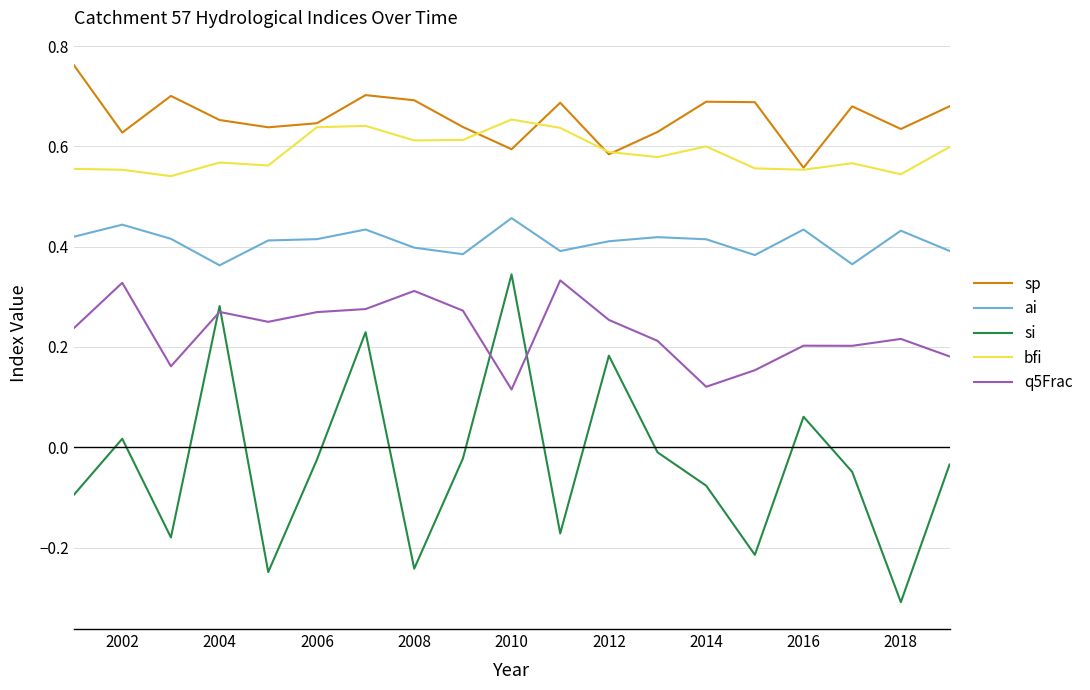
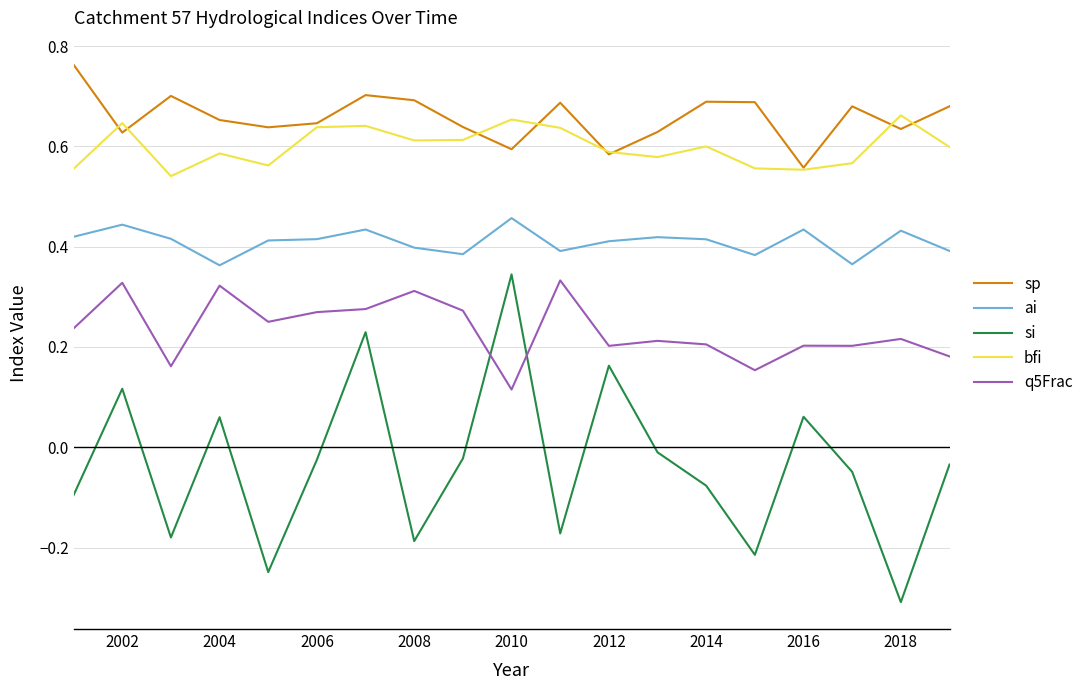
  {
    "sp": {
      "2002": 0.63,
      "2004": 0.65,
      "2006": 0.65,
      "2008": 0.69,
      "2010": 0.59,
      "2014": 0.69,
      "2018": 0.63
    },
    "ai": {
      "2002": 0.44,
      "2004": 0.36,
      "2006": 0.42,
      "2008": 0.40,
      "2010": 0.46,
      "2012": 0.41,
      "2014": 0.41,
      "2016": 0.43,
      "2018": 0.43
    },
    "si": {
-     "2002": 0.02,
-     "2004": 0.28,
+     "2002": 0.12,
+     "2004": 0.06,
      "2006": -0.02,
-     "2008": -0.24,
+     "2008": -0.19,
      "2010": 0.34,
-     "2012": 0.18,
+     "2012": 0.16,
      "2014": -0.08,
      "2016": 0.06,
      "2018": -0.31
    },
    "bfi": {
-     "2002": 0.55,
-     "2004": 0.57,
+     "2002": 0.65,
+     "2004": 0.59,
      "2006": 0.64,
      "2008": 0.61,
      "2010": 0.65,
      "2014": 0.60,
-     "2018": 0.54
+     "2018": 0.66
    },
    "q5Frac": {
      "2002": 0.33,
-     "2004": 0.27,
+     "2004": 0.32,
      "2006": 0.27,
      "2008": 0.31,
      "2010": 0.12,
-     "2012": 0.25,
-     "2014": 0.12,
+     "2012": 0.20,
+     "2014": 0.21,
      "2016": 0.20,
      "2018": 0.22
    }
  }
